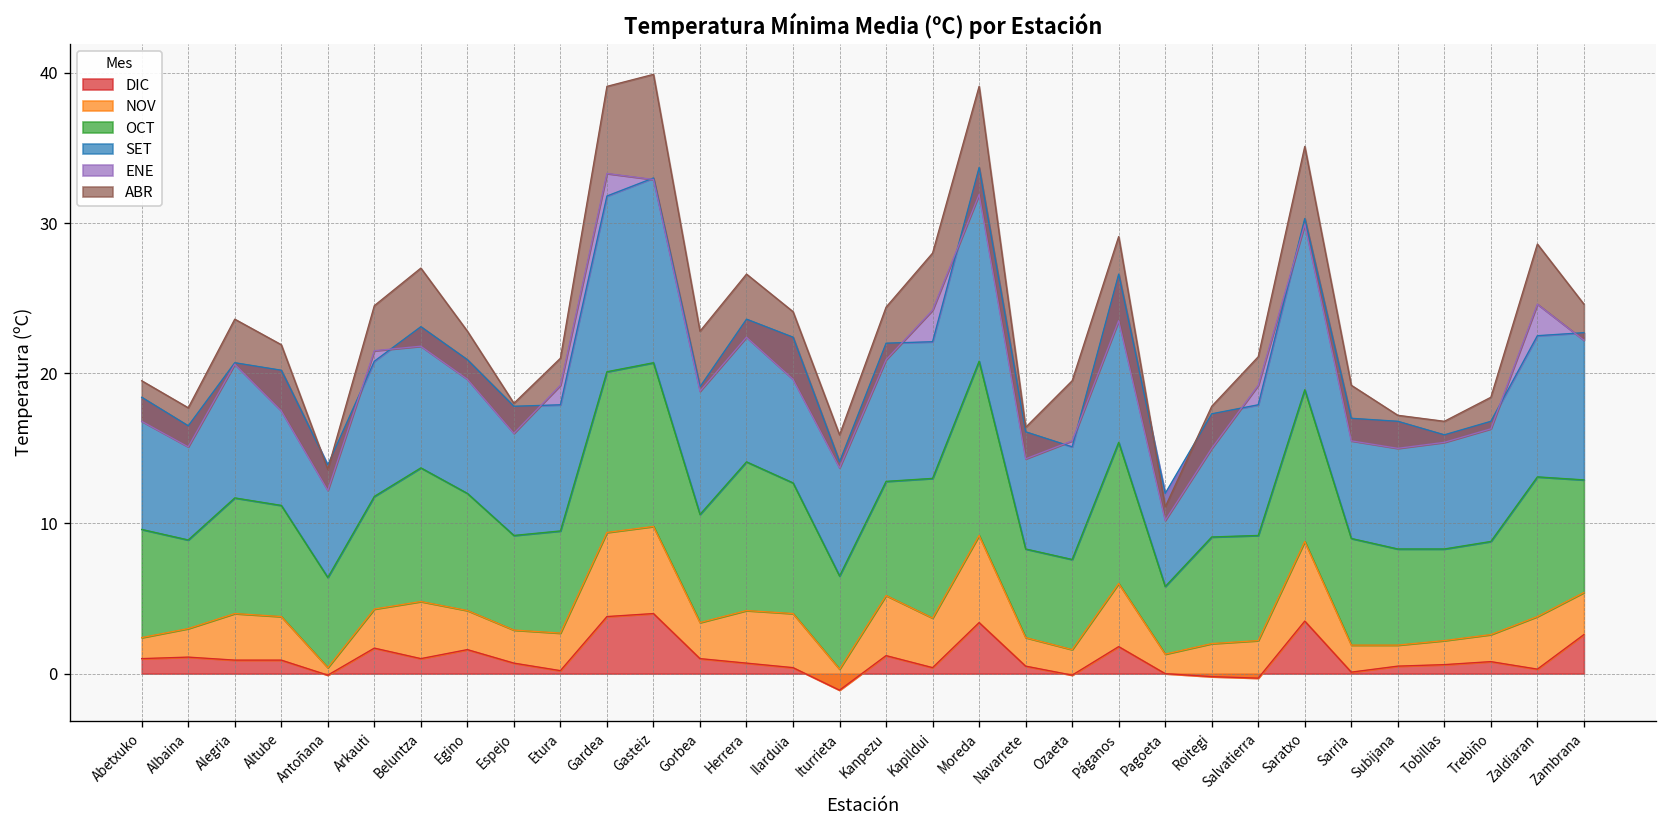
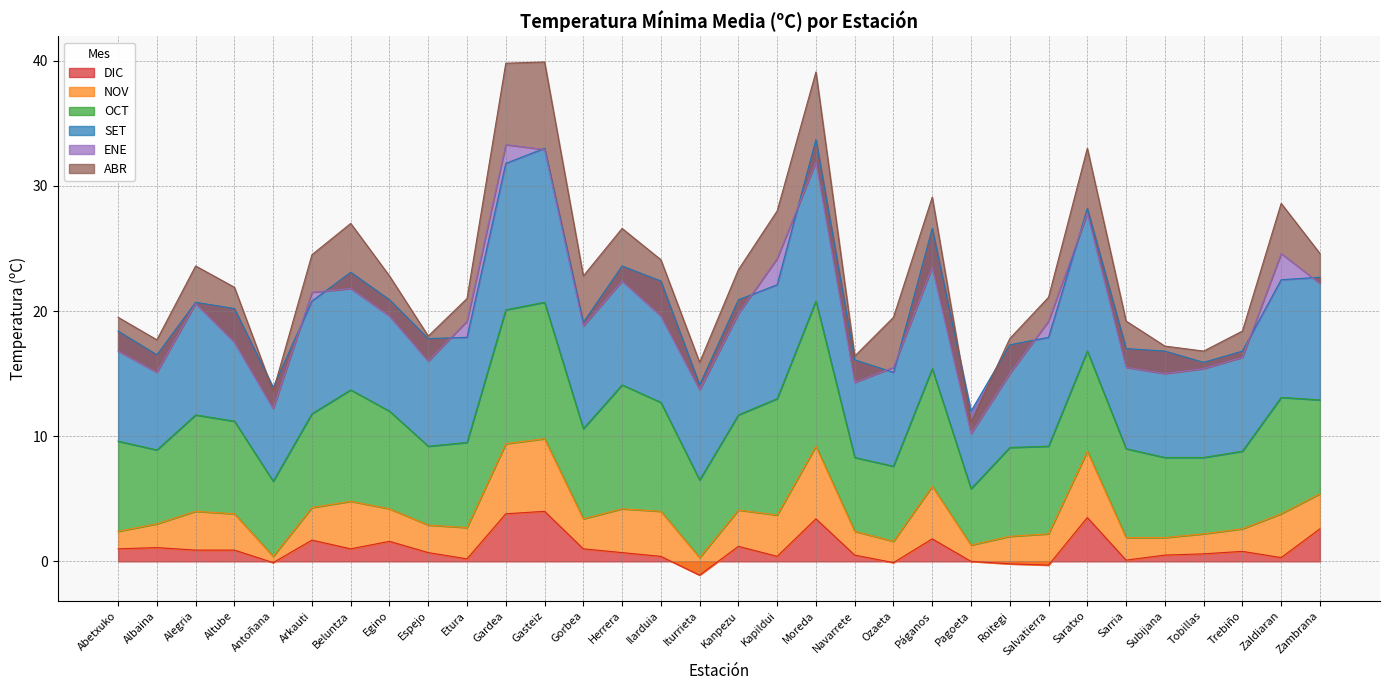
  {
    "NOV": {
      "Abetxuko": 1.4,
      "Albaina": 1.9,
      "Alegria": 3.1,
      "Altube": 2.9,
      "Antoñana": 0.4,
      "Arkauti": 2.6,
      "Beluntza": 3.8,
      "Egino": 2.6,
      "Espejo": 2.2,
      "Etura": 2.5,
      "Gardea": 5.6,
      "Gasteiz": 5.8,
      "Gorbea": 2.4,
      "Herrera": 3.5,
      "Ilarduia": 3.6,
      "Iturrieta": 0.3,
-     "Kanpezu": 4.0,
+     "Kanpezu": 2.9,
      "Kapildui": 3.3,
      "Moreda": 5.8,
      "Navarrete": 1.9,
      "Ozaeta": 1.6,
      "Páganos": 4.2,
      "Pagoeta": 1.3,
      "Roitegi": 2.0,
      "Salvatierra": 2.2,
      "Saratxo": 5.3,
      "Sarria": 1.8,
      "Subijana": 1.4,
      "Tobillas": 1.6,
      "Trebiño": 1.8,
      "Zaldiaran": 3.5,
      "Zambrana": 2.8
    },
    "OCT": {
      "Abetxuko": 7.2,
      "Albaina": 5.9,
      "Alegria": 7.7,
      "Altube": 7.4,
      "Antoñana": 6.0,
      "Arkauti": 7.5,
      "Beluntza": 8.9,
      "Egino": 7.8,
      "Espejo": 6.3,
      "Etura": 6.8,
      "Gardea": 10.7,
      "Gasteiz": 10.9,
      "Gorbea": 7.2,
      "Herrera": 9.9,
      "Ilarduia": 8.7,
      "Iturrieta": 6.2,
      "Kanpezu": 7.6,
      "Kapildui": 9.3,
      "Moreda": 11.6,
      "Navarrete": 5.9,
      "Ozaeta": 6.0,
      "Páganos": 9.4,
      "Pagoeta": 4.5,
      "Roitegi": 7.1,
      "Salvatierra": 7.0,
-     "Saratxo": 10.1,
+     "Saratxo": 8.0,
      "Sarria": 7.1,
      "Subijana": 6.4,
      "Tobillas": 6.1,
      "Trebiño": 6.2,
      "Zaldiaran": 9.3,
      "Zambrana": 7.5
    },
    "SET": {
      "Arkauti": 9.0,
      "Etura": 8.4,
      "Gardea": 11.7,
      "Kapildui": 9.1,
      "Ozaeta": 7.5,
      "Salvatierra": 8.7,
      "Zaldiaran": 9.4
    },
    "ABR": {
      "Abetxuko": 19.5,
      "Albaina": 17.7,
      "Alegria": 23.6,
      "Altube": 21.9,
      "Antoñana": 13.6,
      "Arkauti": 3.0,
      "Beluntza": 27.0,
      "Egino": 22.8,
      "Etura": 1.8,
-     "Gardea": 5.8,
+     "Gardea": 6.5,
      "Gasteiz": 39.9,
      "Gorbea": 22.8,
      "Herrera": 26.6,
      "Ilarduia": 24.1,
      "Iturrieta": 15.9,
      "Kapildui": 3.8,
      "Moreda": 39.1,
      "Navarrete": 16.4,
      "Ozaeta": 4.0,
      "Páganos": 29.1,
      "Pagoeta": 11.1,
      "Roitegi": 17.8,
      "Salvatierra": 1.9,
      "Sarria": 19.2,
      "Subijana": 17.2,
      "Tobillas": 16.8,
      "Trebiño": 18.4,
      "Zaldiaran": 4.0,
      "Zambrana": 24.6
    }
  }
